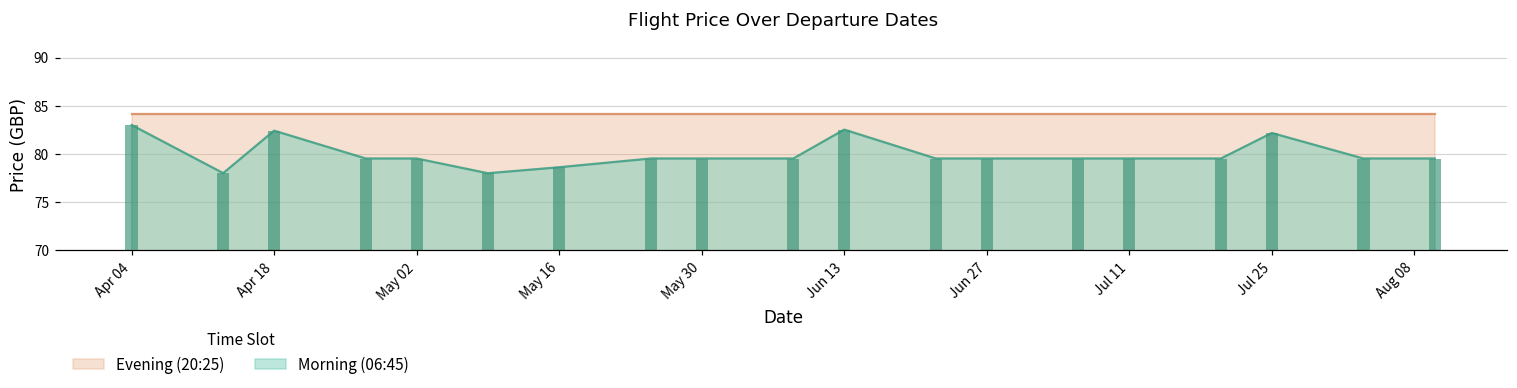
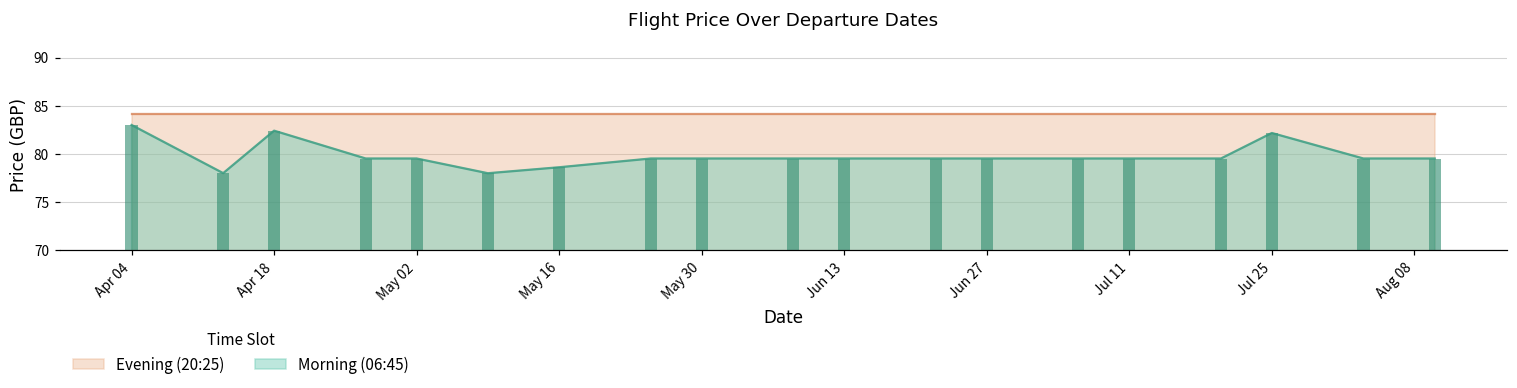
  {
    "Evening (20:25)": {
      "Apr 04": 84,
      "Apr 18": 84,
      "May 02": 84,
      "May 16": 84,
      "May 30": 84,
      "Jun 13": 84,
      "Jun 27": 84,
      "Jul 11": 84,
      "Jul 25": 84
    },
    "Morning (06:45)": {
      "Apr 04": 83,
      "Apr 18": 82,
      "May 02": 80,
      "May 16": 79,
      "May 30": 80,
-     "Jun 13": 83,
+     "Jun 13": 80,
      "Jun 27": 80,
      "Jul 11": 80,
      "Jul 25": 82
    }
  }
